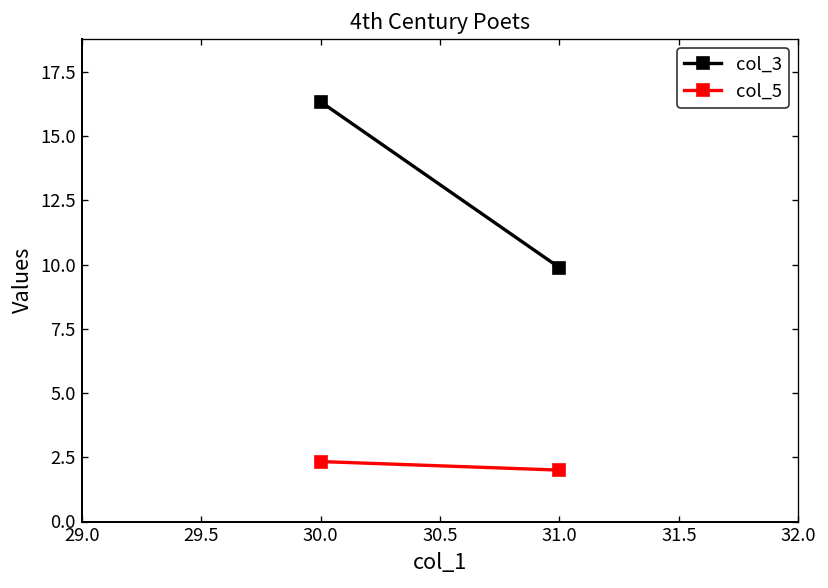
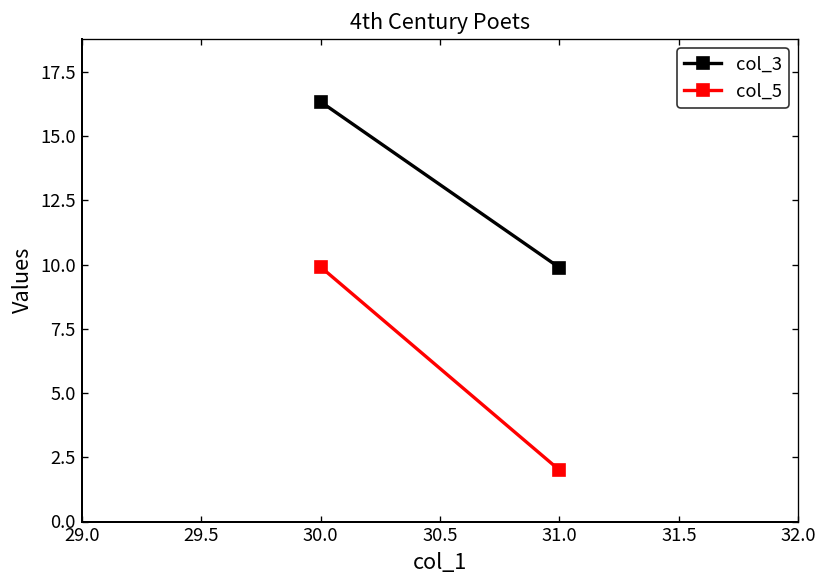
  {
    "col_3": {
      "30.0": 16.3,
      "31.0": 9.9
    },
    "col_5": {
-     "30.0": 2.3,
+     "30.0": 9.9,
      "31.0": 2.0
    }
  }
